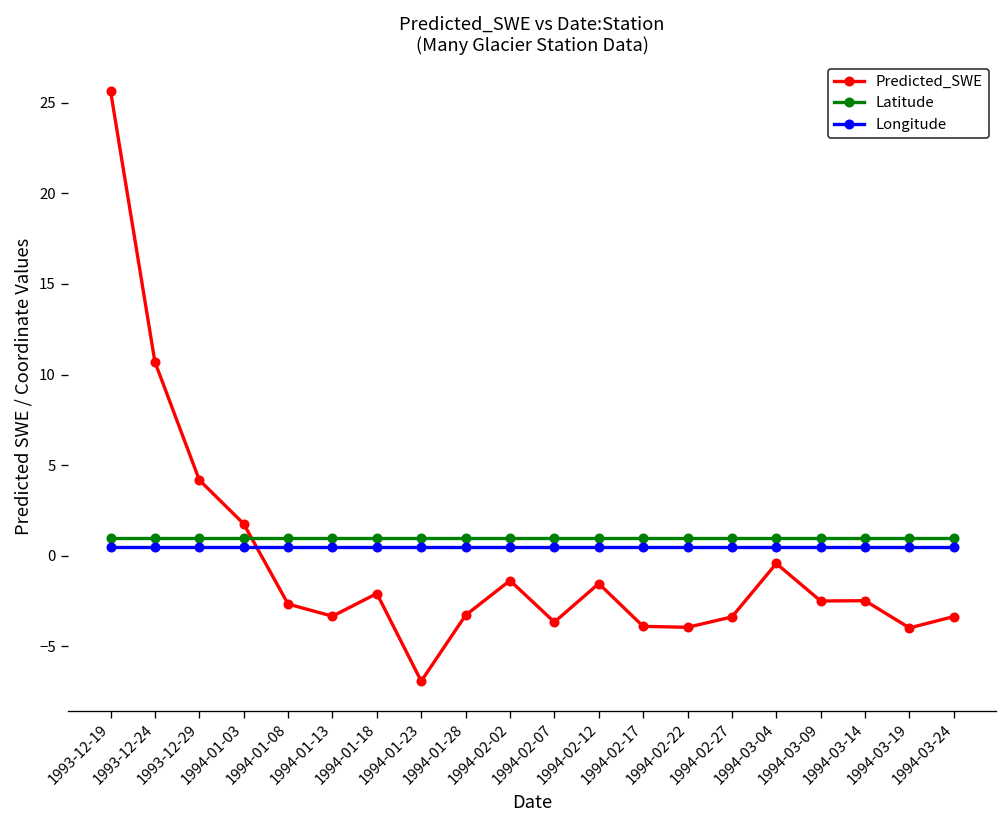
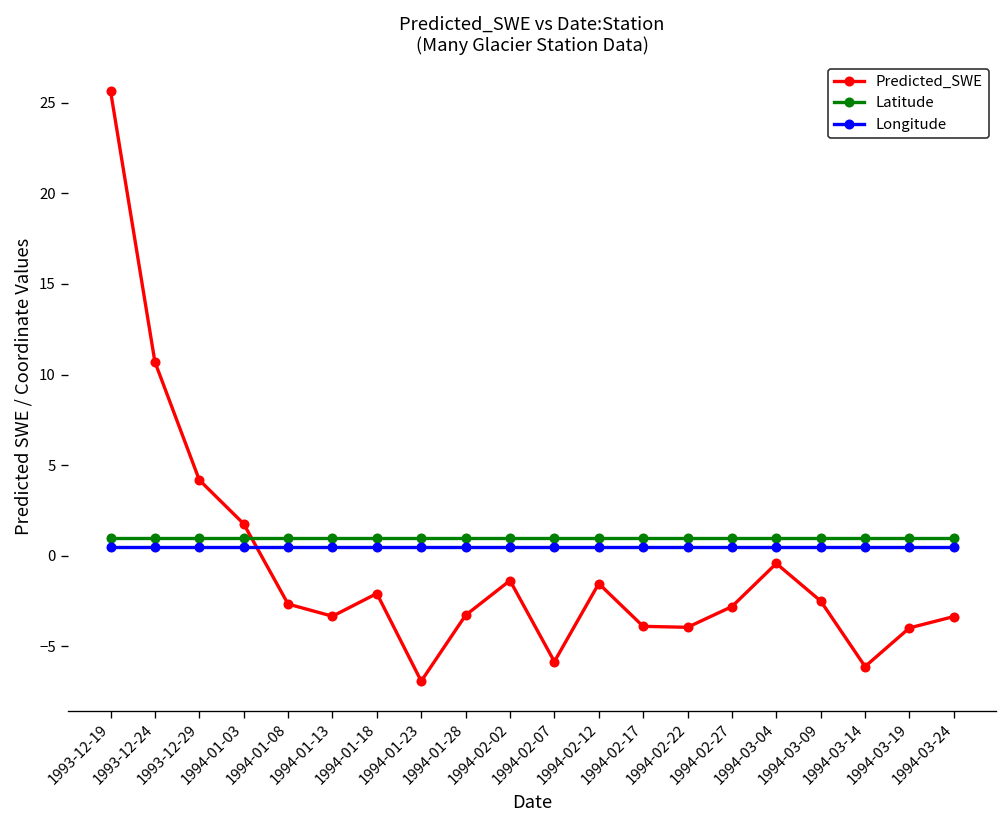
  {
    "Predicted_SWE": {
      "1993-12-19": 25.6,
      "1993-12-24": 10.7,
      "1993-12-29": 4.2,
      "1994-01-03": 1.8,
      "1994-01-08": -2.7,
      "1994-01-13": -3.3,
      "1994-01-18": -2.1,
      "1994-01-23": -6.9,
      "1994-01-28": -3.3,
      "1994-02-02": -1.4,
-     "1994-02-07": -3.7,
+     "1994-02-07": -5.8,
      "1994-02-12": -1.5,
      "1994-02-17": -3.9,
      "1994-02-22": -3.9,
-     "1994-02-27": -3.4,
+     "1994-02-27": -2.8,
      "1994-03-04": -0.4,
      "1994-03-09": -2.5,
-     "1994-03-14": -2.5,
+     "1994-03-14": -6.1,
      "1994-03-19": -4.0,
      "1994-03-24": -3.4
    },
    "Latitude": {
      "1993-12-19": 1.0,
      "1993-12-24": 1.0,
      "1993-12-29": 1.0,
      "1994-01-03": 1.0,
      "1994-01-08": 1.0,
      "1994-01-13": 1.0,
      "1994-01-18": 1.0,
      "1994-01-23": 1.0,
      "1994-01-28": 1.0,
      "1994-02-02": 1.0,
      "1994-02-07": 1.0,
      "1994-02-12": 1.0,
      "1994-02-17": 1.0,
      "1994-02-22": 1.0,
      "1994-02-27": 1.0,
      "1994-03-04": 1.0,
      "1994-03-09": 1.0,
      "1994-03-14": 1.0,
      "1994-03-19": 1.0,
      "1994-03-24": 1.0
    },
    "Longitude": {
      "1993-12-19": 0.5,
      "1993-12-24": 0.5,
      "1993-12-29": 0.5,
      "1994-01-03": 0.5,
      "1994-01-08": 0.5,
      "1994-01-13": 0.5,
      "1994-01-18": 0.5,
      "1994-01-23": 0.5,
      "1994-01-28": 0.5,
      "1994-02-02": 0.5,
      "1994-02-07": 0.5,
      "1994-02-12": 0.5,
      "1994-02-17": 0.5,
      "1994-02-22": 0.5,
      "1994-02-27": 0.5,
      "1994-03-04": 0.5,
      "1994-03-09": 0.5,
      "1994-03-14": 0.5,
      "1994-03-19": 0.5,
      "1994-03-24": 0.5
    }
  }
